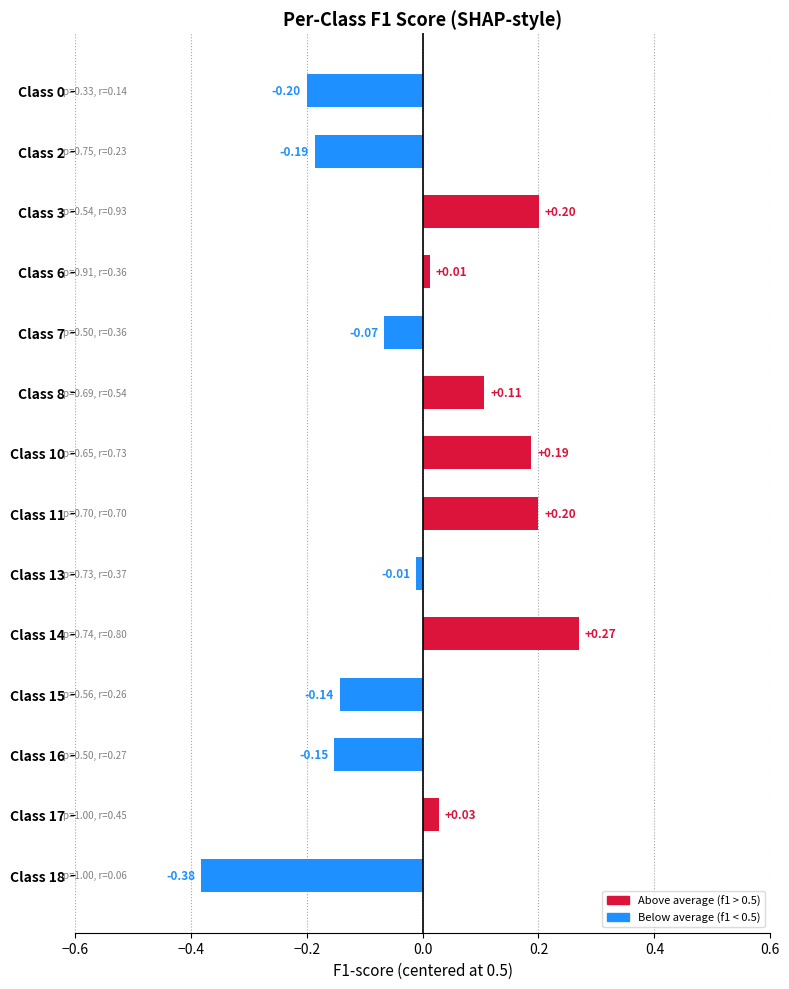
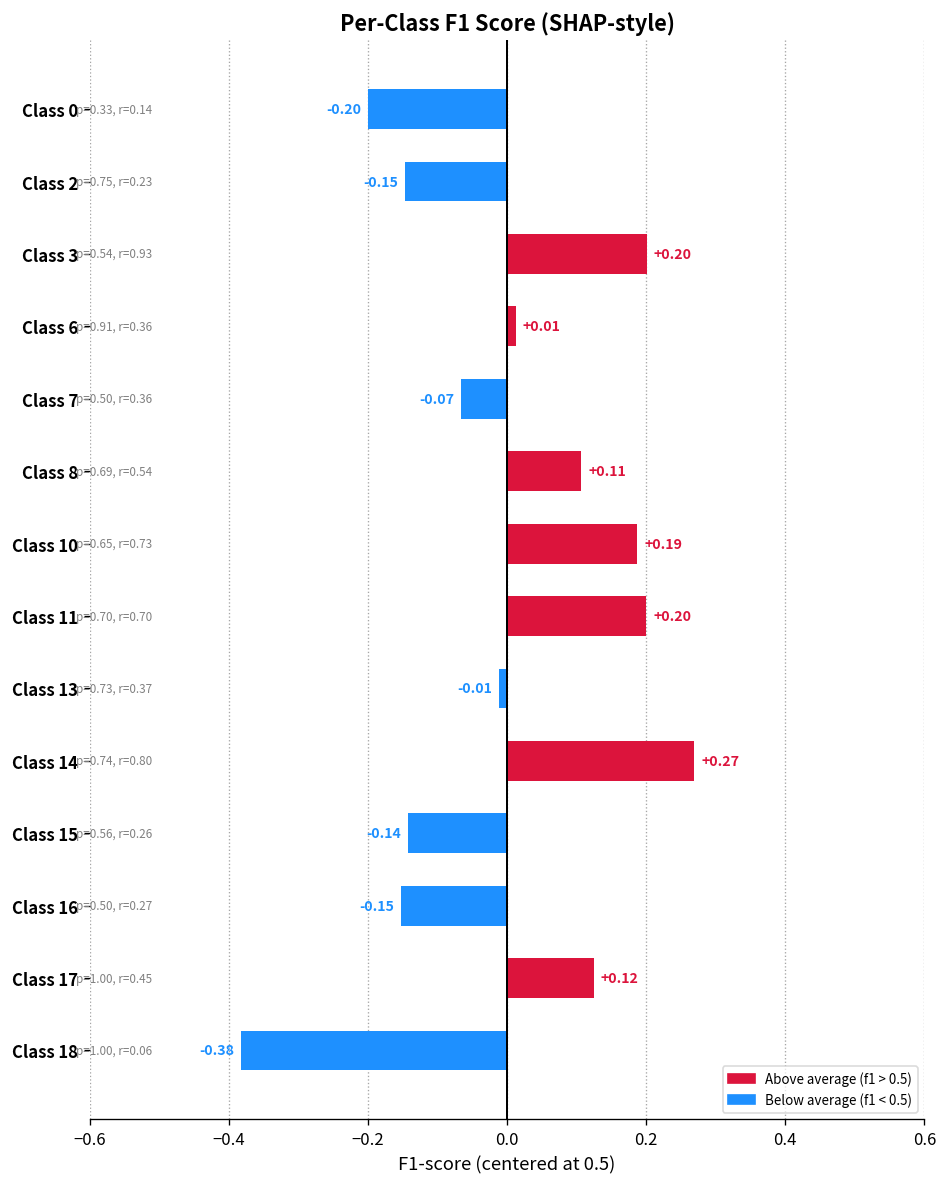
  {
    "Class 0": "-0.20",
-   "Class 2": "-0.19",
+   "Class 2": "-0.15",
    "Class 3": "+0.20",
    "Class 6": "+0.01",
    "Class 7": "-0.07",
    "Class 8": "+0.11",
    "Class 10": "+0.19",
    "Class 11": "+0.20",
    "Class 13": "-0.01",
    "Class 14": "+0.27",
    "Class 15": "-0.14",
    "Class 16": "-0.15",
-   "Class 17": "+0.03",
+   "Class 17": "+0.12",
    "Class 18": "-0.38"
  }
